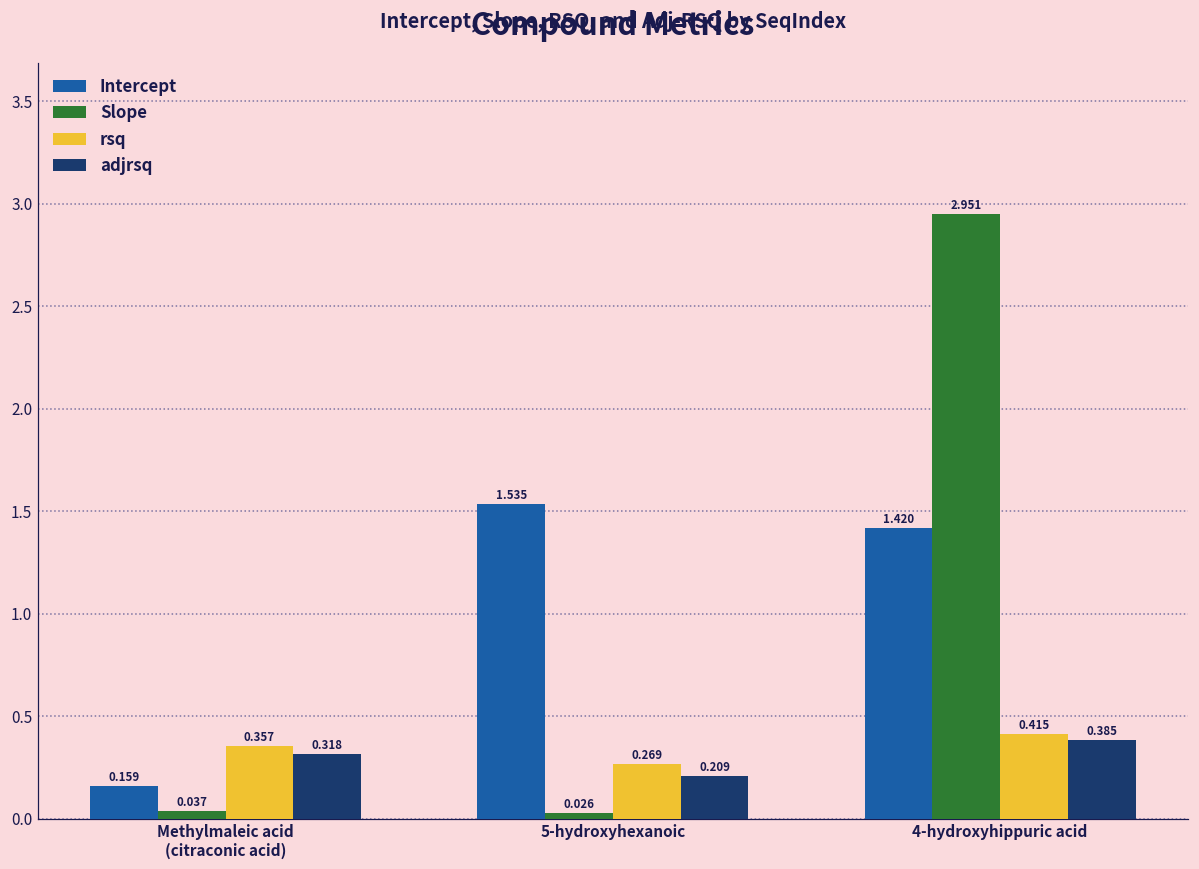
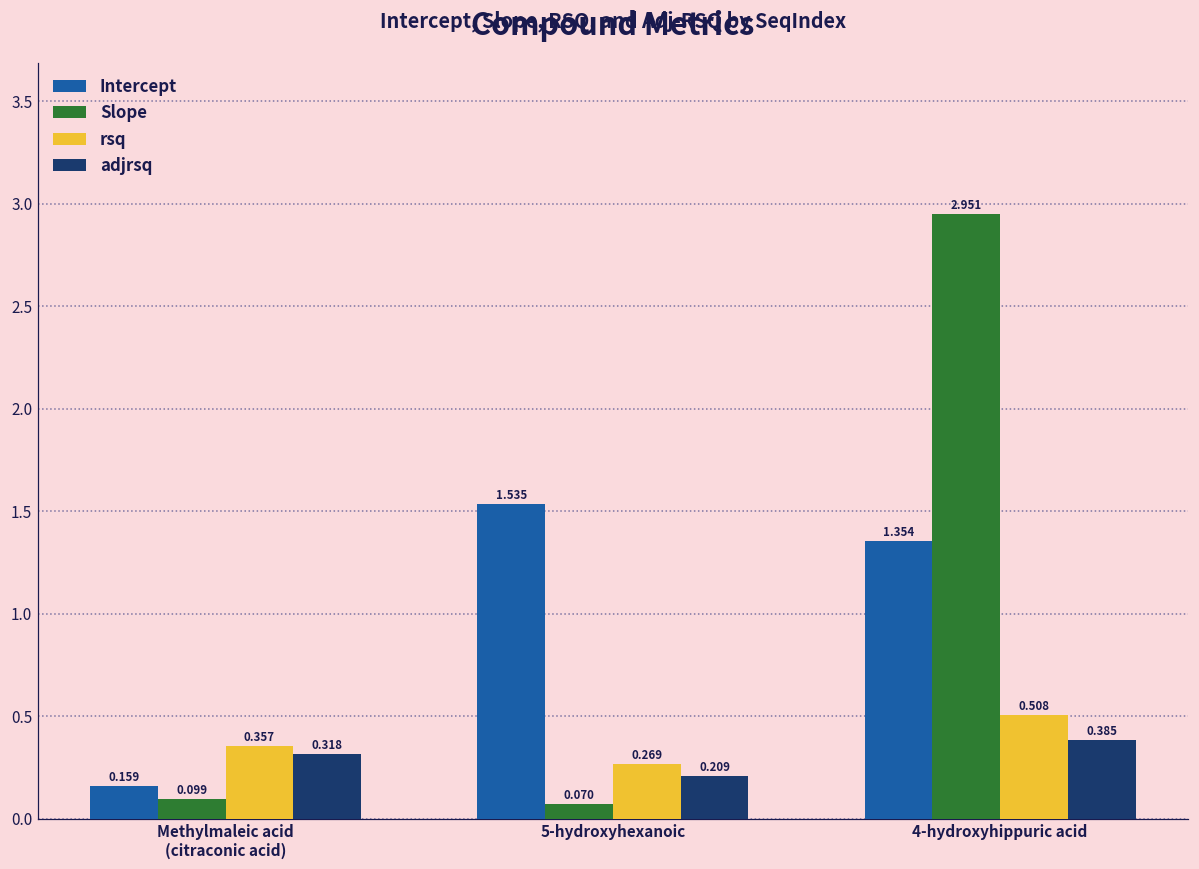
  {
    "Intercept": {
      "Methylmaleic acid (citraconic acid)": 0.159,
      "5-hydroxyhexanoic": 1.535,
-     "4-hydroxyhippuric acid": 1.420
+     "4-hydroxyhippuric acid": 1.354
    },
    "Slope": {
-     "Methylmaleic acid (citraconic acid)": 0.037,
-     "5-hydroxyhexanoic": 0.026,
+     "Methylmaleic acid (citraconic acid)": 0.099,
+     "5-hydroxyhexanoic": 0.070,
      "4-hydroxyhippuric acid": 2.951
    },
    "rsq": {
      "Methylmaleic acid (citraconic acid)": 0.357,
      "5-hydroxyhexanoic": 0.269,
-     "4-hydroxyhippuric acid": 0.415
+     "4-hydroxyhippuric acid": 0.508
    },
    "adjrsq": {
      "Methylmaleic acid (citraconic acid)": 0.318,
      "5-hydroxyhexanoic": 0.209,
      "4-hydroxyhippuric acid": 0.385
    }
  }
